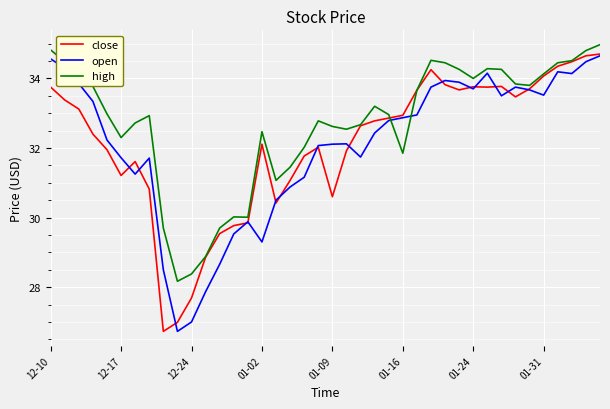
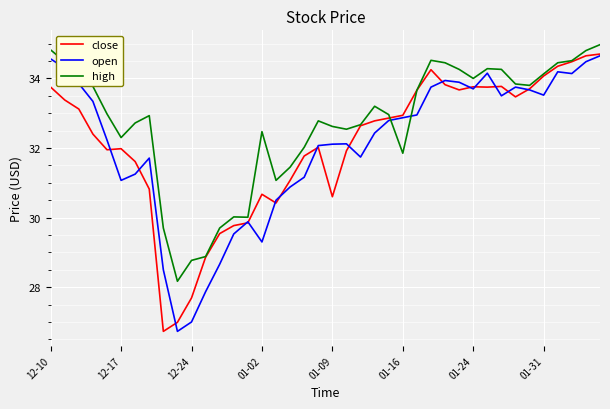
  {
    "close": {
      "12-10": 33.8,
-     "12-17": 31.2,
+     "12-17": 32.0,
      "12-24": 27.7,
-     "01-02": 32.1,
+     "01-02": 30.7,
      "01-09": 30.6
    },
    "open": {
      "12-10": 34.6,
-     "12-17": 31.7,
+     "12-17": 31.1,
      "12-24": 27.0,
      "01-02": 29.3,
      "01-09": 32.1,
      "01-31": 33.5
    },
    "high": {
      "12-10": 34.8,
      "12-17": 32.3,
-     "12-24": 28.4,
+     "12-24": 28.8,
      "01-02": 32.5,
      "01-09": 32.6,
      "01-16": 31.9,
      "01-24": 34.0
    }
  }
